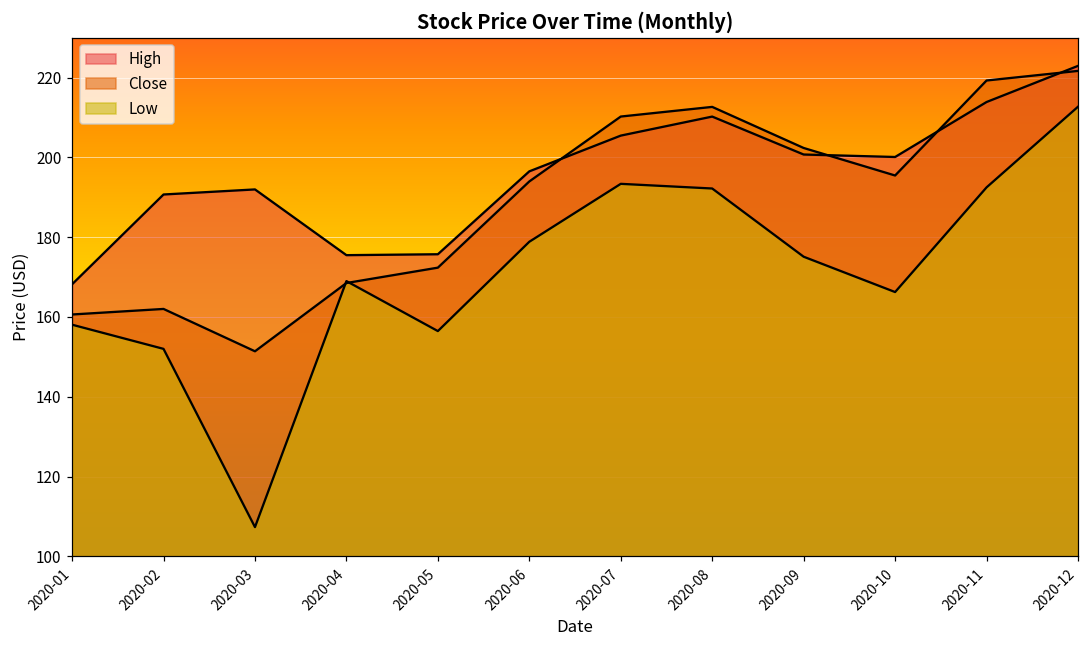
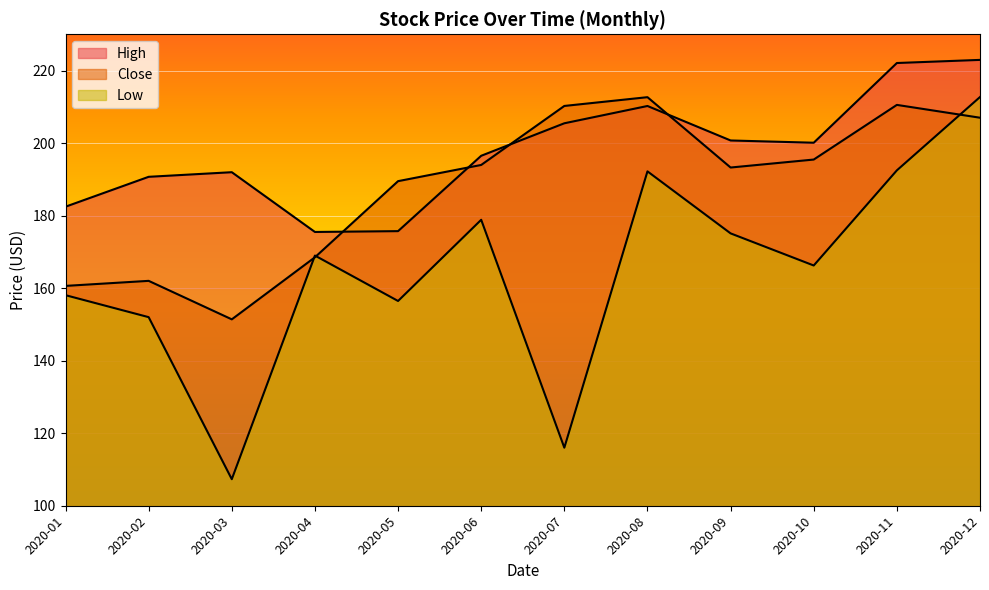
  {
    "High": {
-     "2020-01": 168,
+     "2020-01": 182,
      "2020-02": 191,
      "2020-03": 192,
      "2020-04": 175,
      "2020-05": 176,
      "2020-06": 197,
      "2020-07": 205,
      "2020-08": 210,
      "2020-09": 201,
      "2020-10": 200,
-     "2020-11": 214,
+     "2020-11": 222,
      "2020-12": 223
    },
    "Close": {
      "2020-01": 161,
      "2020-02": 162,
      "2020-03": 151,
-     "2020-05": 172,
+     "2020-05": 190,
      "2020-06": 194,
      "2020-07": 210,
      "2020-08": 213,
-     "2020-09": 202,
+     "2020-09": 193,
      "2020-10": 195,
-     "2020-11": 219,
-     "2020-12": 222
+     "2020-11": 211,
+     "2020-12": 207
    },
    "Low": {
      "2020-01": 158,
      "2020-02": 152,
      "2020-03": 107,
      "2020-05": 156,
      "2020-06": 179,
-     "2020-07": 193,
+     "2020-07": 116,
      "2020-08": 192,
      "2020-09": 175,
      "2020-10": 166,
      "2020-11": 192,
      "2020-12": 213
    }
  }
